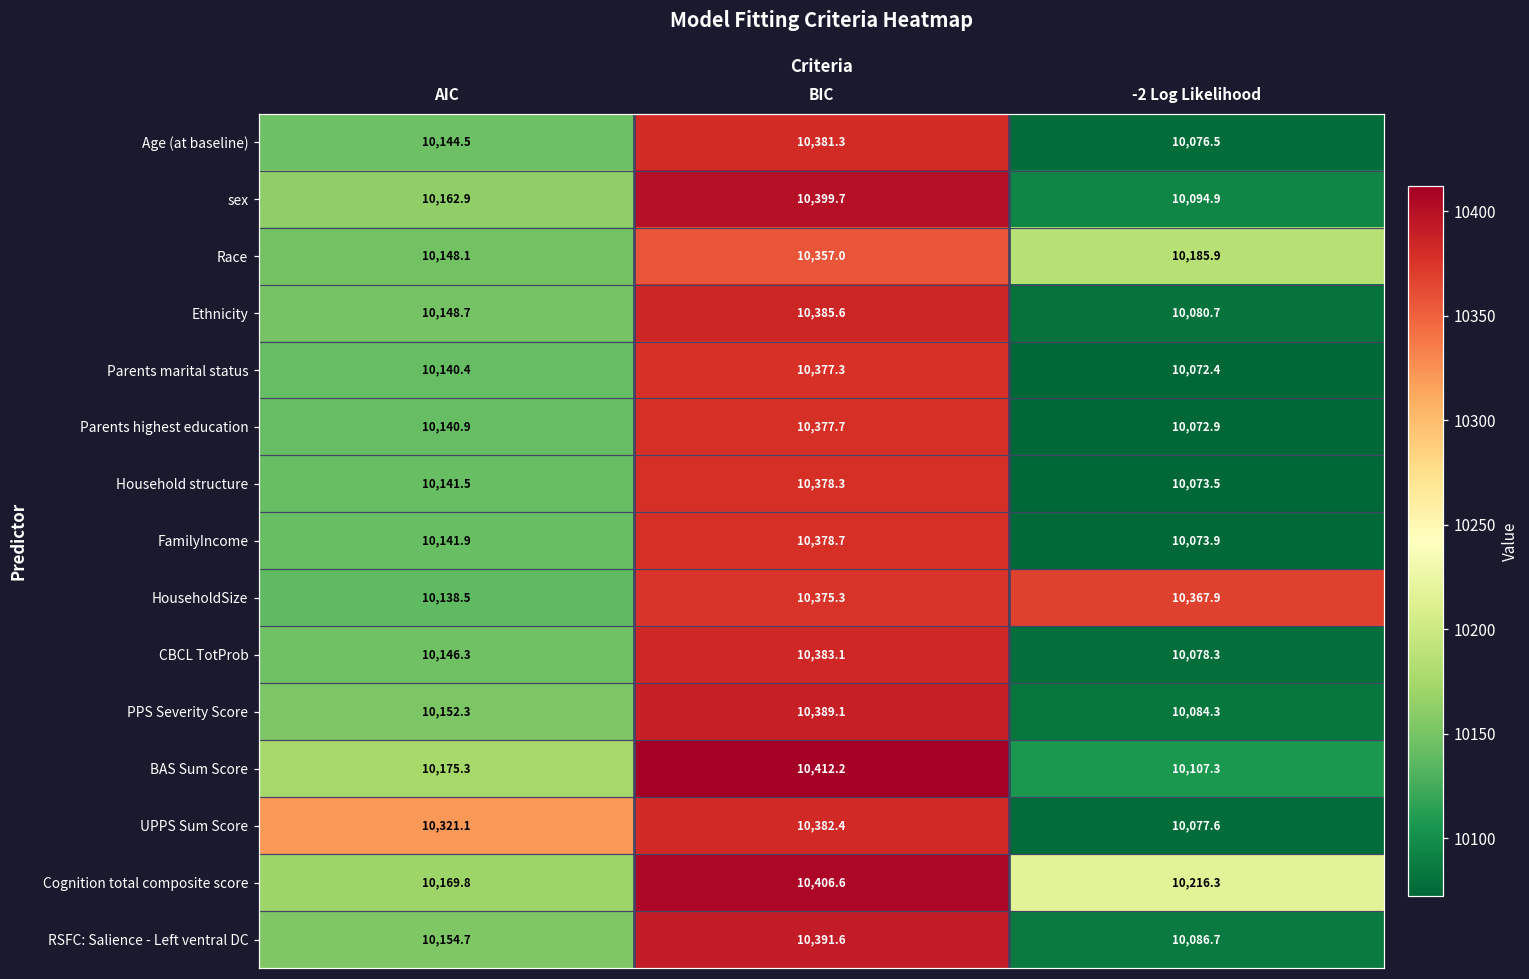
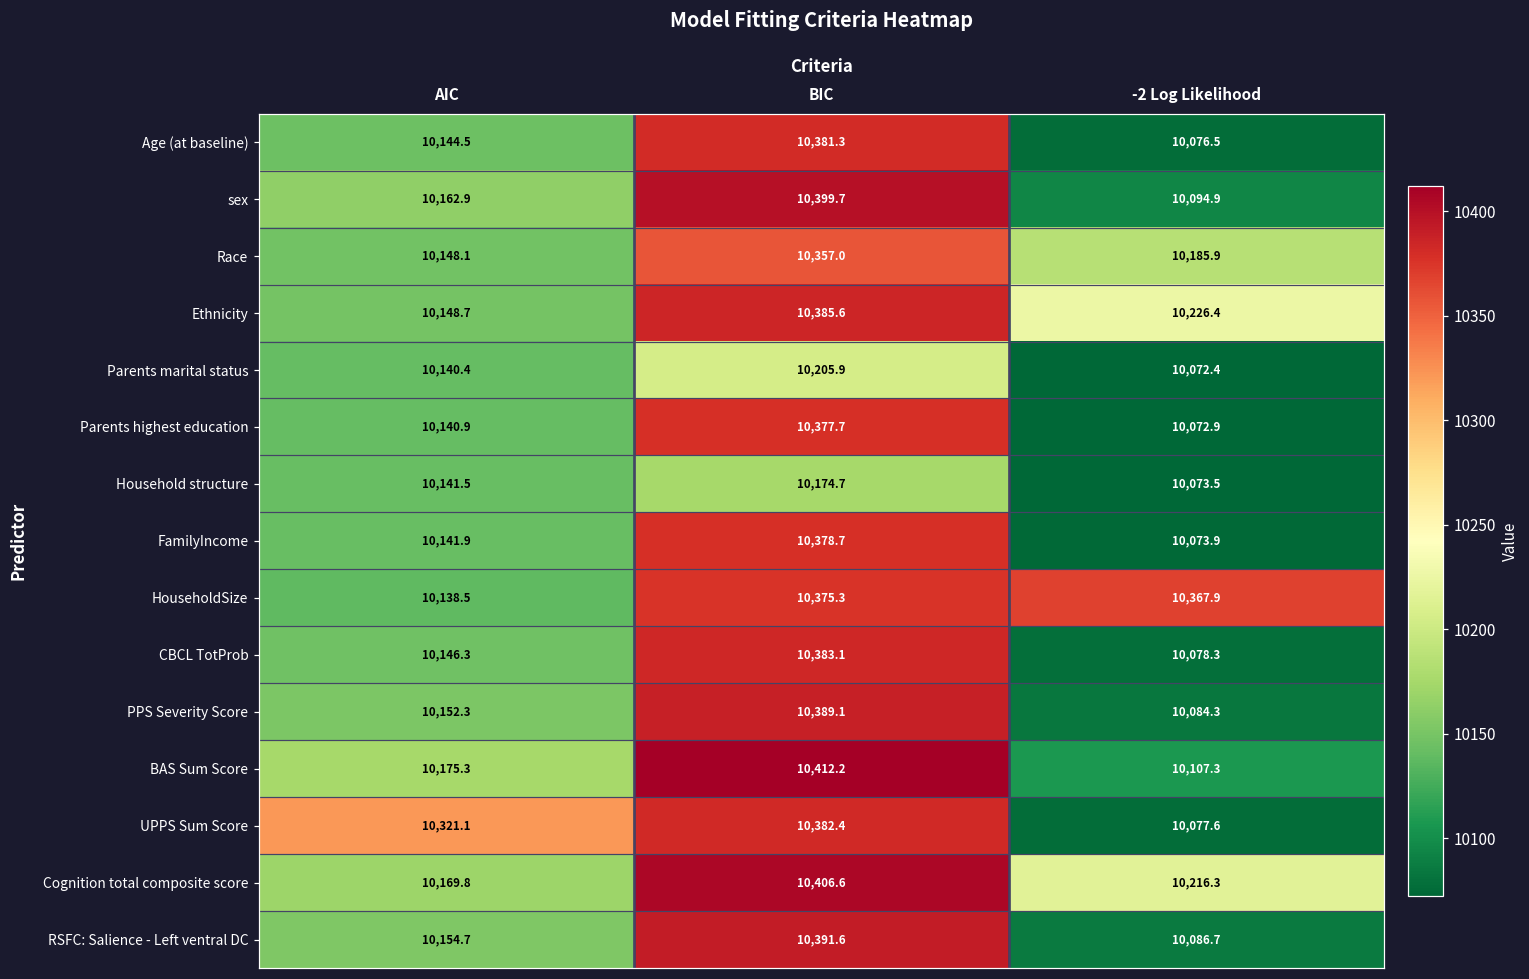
  {
    "Age (at baseline)": {
      "AIC": "10,144.5",
      "BIC": "10,381.3",
      "-2 Log Likelihood": "10,076.5"
    },
    "sex": {
      "AIC": "10,162.9",
      "BIC": "10,399.7",
      "-2 Log Likelihood": "10,094.9"
    },
    "Race": {
      "AIC": "10,148.1",
      "BIC": "10,357.0",
      "-2 Log Likelihood": "10,185.9"
    },
    "Ethnicity": {
      "AIC": "10,148.7",
      "BIC": "10,385.6",
-     "-2 Log Likelihood": "10,080.7"
+     "-2 Log Likelihood": "10,226.4"
    },
    "Parents marital status": {
      "AIC": "10,140.4",
-     "BIC": "10,377.3",
+     "BIC": "10,205.9",
      "-2 Log Likelihood": "10,072.4"
    },
    "Parents highest education": {
      "AIC": "10,140.9",
      "BIC": "10,377.7",
      "-2 Log Likelihood": "10,072.9"
    },
    "Household structure": {
      "AIC": "10,141.5",
-     "BIC": "10,378.3",
+     "BIC": "10,174.7",
      "-2 Log Likelihood": "10,073.5"
    },
    "FamilyIncome": {
      "AIC": "10,141.9",
      "BIC": "10,378.7",
      "-2 Log Likelihood": "10,073.9"
    },
    "HouseholdSize": {
      "AIC": "10,138.5",
      "BIC": "10,375.3",
      "-2 Log Likelihood": "10,367.9"
    },
    "CBCL TotProb": {
      "AIC": "10,146.3",
      "BIC": "10,383.1",
      "-2 Log Likelihood": "10,078.3"
    },
    "PPS Severity Score": {
      "AIC": "10,152.3",
      "BIC": "10,389.1",
      "-2 Log Likelihood": "10,084.3"
    },
    "BAS Sum Score": {
      "AIC": "10,175.3",
      "BIC": "10,412.2",
      "-2 Log Likelihood": "10,107.3"
    },
    "UPPS Sum Score": {
      "AIC": "10,321.1",
      "BIC": "10,382.4",
      "-2 Log Likelihood": "10,077.6"
    },
    "Cognition total composite score": {
      "AIC": "10,169.8",
      "BIC": "10,406.6",
      "-2 Log Likelihood": "10,216.3"
    },
    "RSFC: Salience - Left ventral DC": {
      "AIC": "10,154.7",
      "BIC": "10,391.6",
      "-2 Log Likelihood": "10,086.7"
    }
  }
